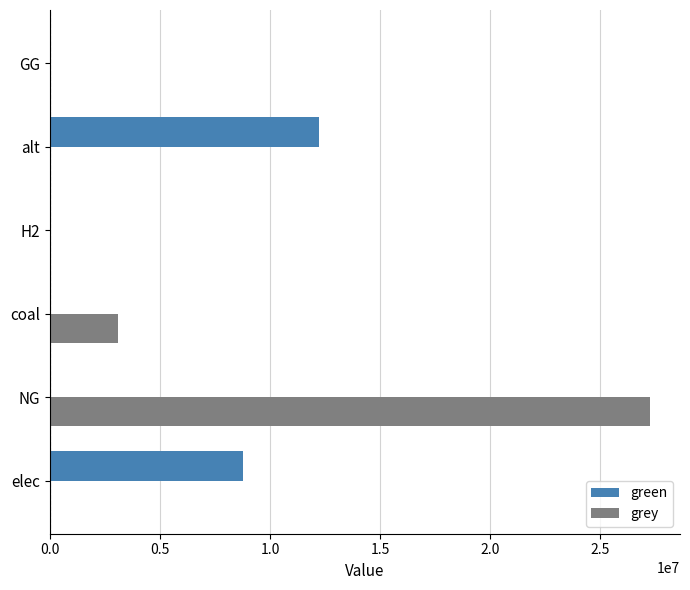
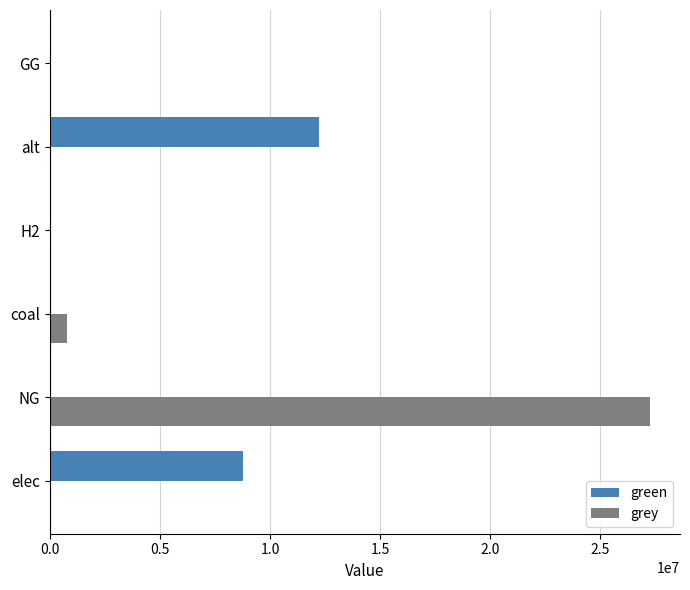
  {
    "green": {
      "GG": 0,
      "alt": 12200000,
      "H2": 0,
      "coal": 0,
      "NG": 0,
      "elec": 8800000
    },
    "grey": {
      "GG": 0,
      "alt": 0,
      "H2": 0,
-     "coal": 3100000,
+     "coal": 800000,
      "NG": 27200000,
      "elec": 0
    }
  }
